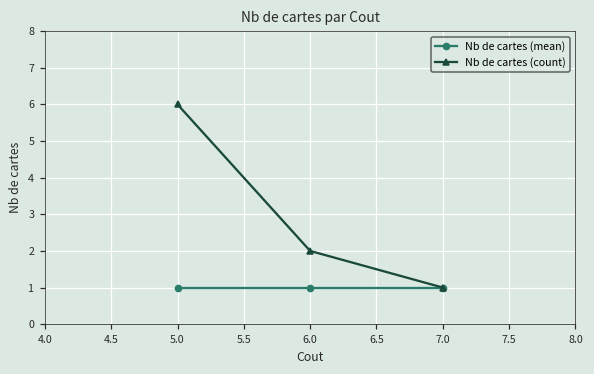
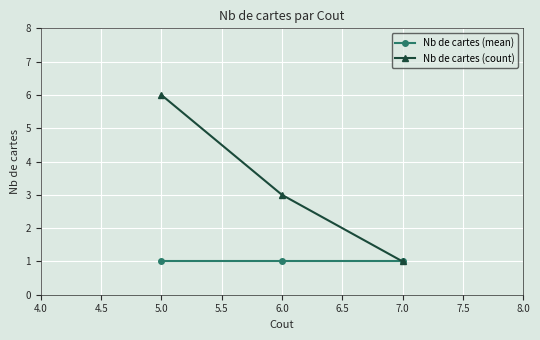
  {
    "Nb de cartes (mean)": {
      "5.0": 1,
      "6.0": 1
    },
    "Nb de cartes (count)": {
      "5.0": 6,
-     "6.0": 2
+     "6.0": 3
    }
  }
